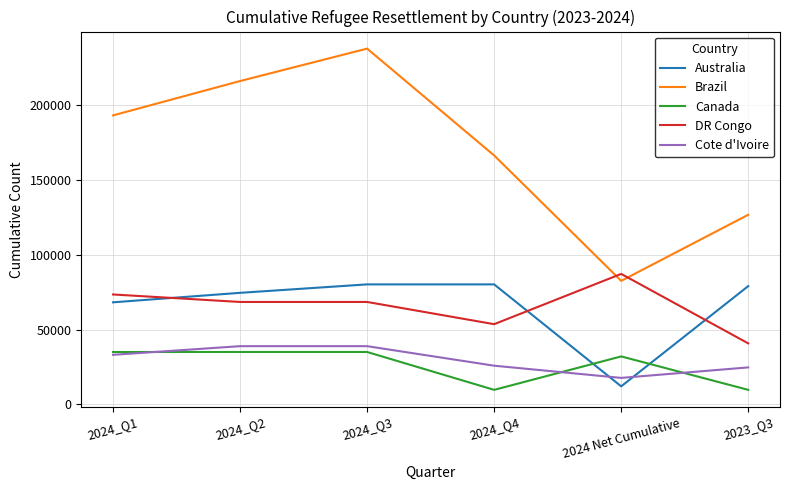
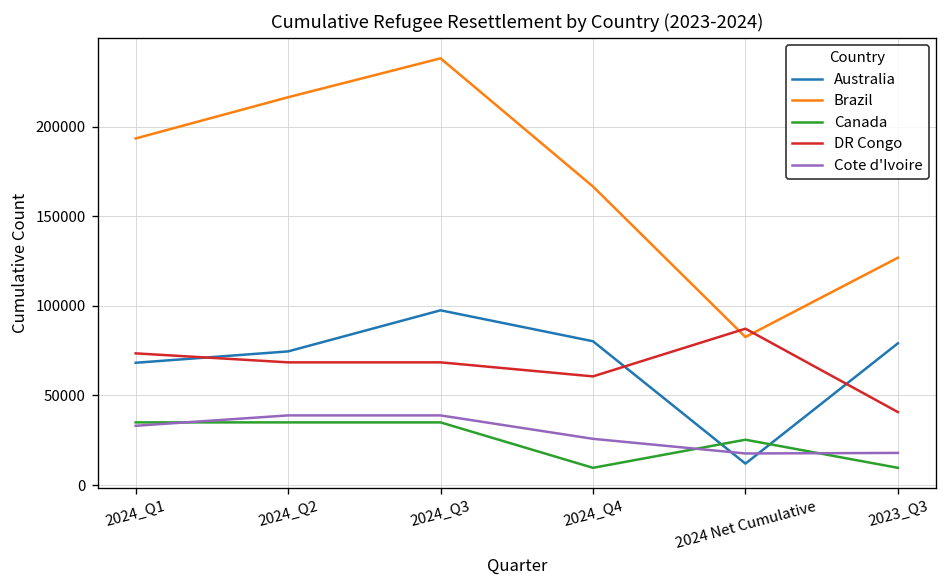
  {
    "Australia": {
      "2024_Q1": 68000,
      "2024_Q2": 75000,
-     "2024_Q3": 80000,
+     "2024_Q3": 98000,
      "2024_Q4": 80000,
      "2024 Net Cumulative": 12000,
      "2023_Q3": 79000
    },
    "Brazil": {
      "2024_Q1": 193000,
      "2024_Q2": 216000,
      "2024_Q3": 238000,
      "2024_Q4": 167000,
      "2024 Net Cumulative": 83000,
      "2023_Q3": 127000
    },
    "Canada": {
      "2024_Q1": 35000,
      "2024_Q2": 35000,
      "2024_Q3": 35000,
      "2024_Q4": 10000,
-     "2024 Net Cumulative": 32000,
+     "2024 Net Cumulative": 25000,
      "2023_Q3": 10000
    },
    "DR Congo": {
      "2024_Q1": 74000,
      "2024_Q2": 68000,
      "2024_Q3": 68000,
-     "2024_Q4": 54000,
+     "2024_Q4": 61000,
      "2024 Net Cumulative": 87000,
      "2023_Q3": 41000
    },
    "Cote d'Ivoire": {
      "2024_Q1": 33000,
      "2024_Q2": 39000,
      "2024_Q3": 39000,
      "2024_Q4": 26000,
      "2024 Net Cumulative": 18000,
-     "2023_Q3": 25000
+     "2023_Q3": 18000
    }
  }
